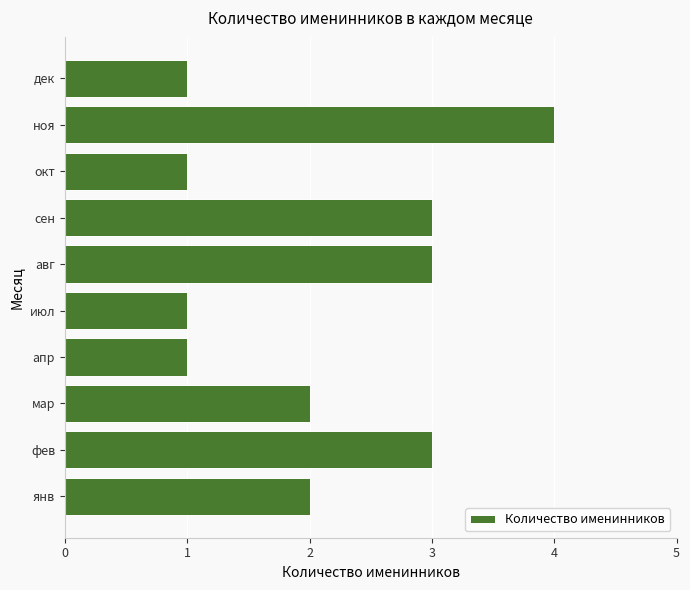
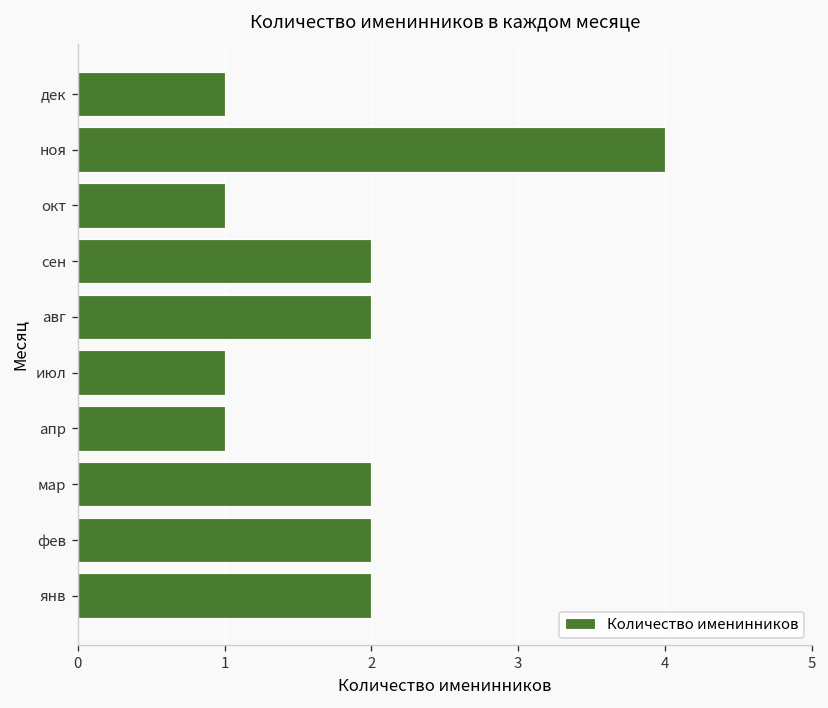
  {
    "дек": 1,
    "ноя": 4,
    "окт": 1,
-   "сен": 3,
-   "авг": 3,
+   "сен": 2,
+   "авг": 2,
    "июл": 1,
    "апр": 1,
    "мар": 2,
-   "фев": 3,
+   "фев": 2,
    "янв": 2
  }
